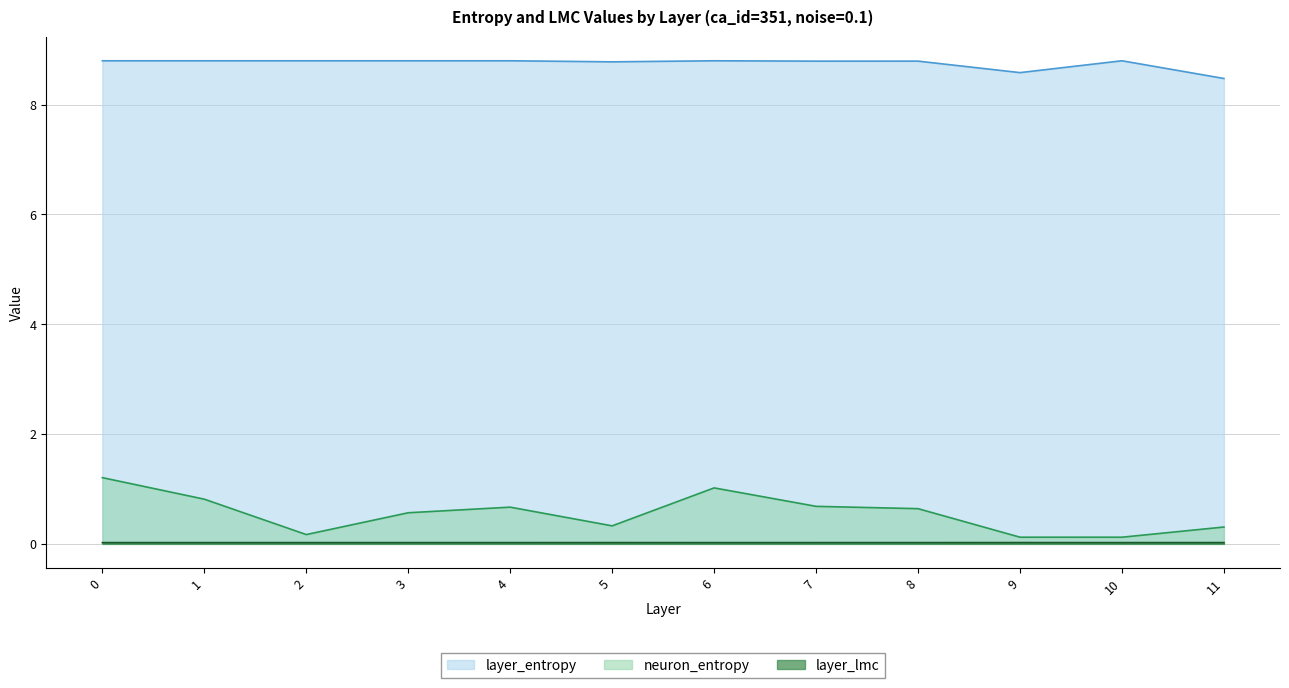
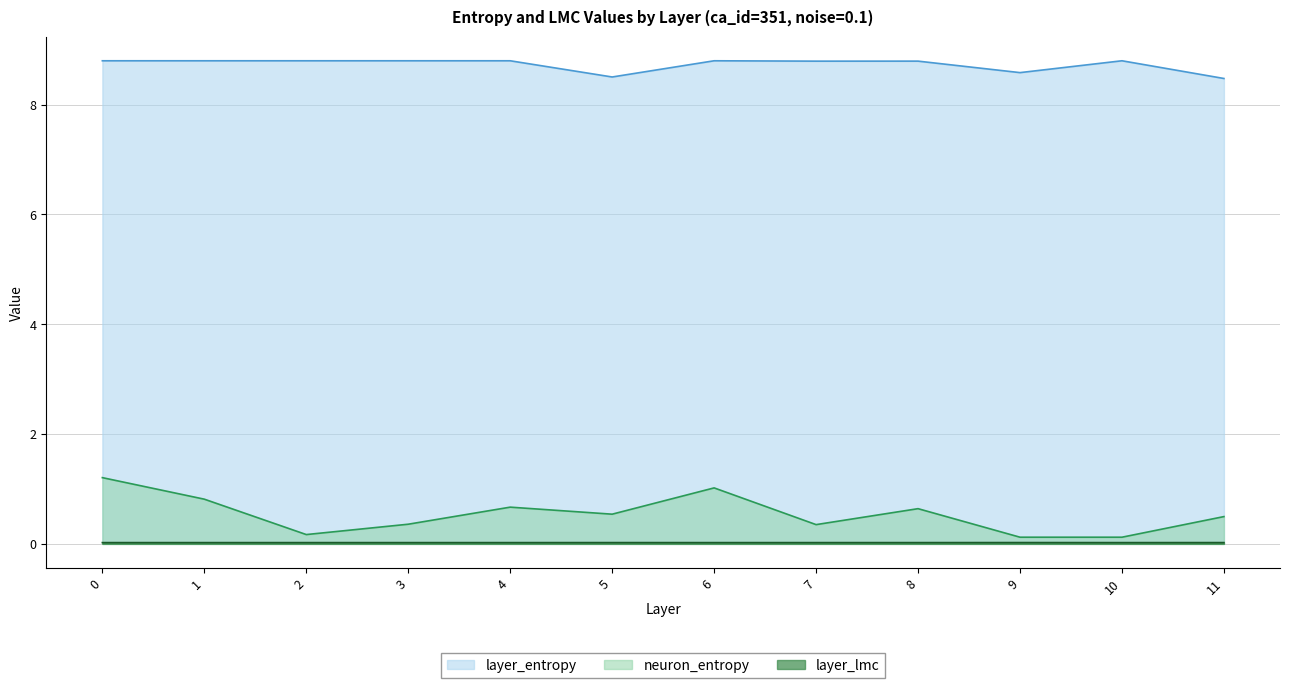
  {
    "layer_entropy": {
      "0": 8.8,
      "1": 8.8,
      "2": 8.8,
      "3": 8.8,
      "4": 8.8,
-     "5": 8.8,
+     "5": 8.5,
      "6": 8.8,
      "7": 8.8,
      "8": 8.8,
      "9": 8.6,
      "10": 8.8,
      "11": 8.5
    },
    "neuron_entropy": {
      "0": 1.2,
      "1": 0.8,
      "2": 0.2,
-     "3": 0.6,
+     "3": 0.4,
      "4": 0.7,
-     "5": 0.3,
+     "5": 0.5,
      "6": 1.0,
-     "7": 0.7,
+     "7": 0.4,
      "8": 0.6,
      "9": 0.1,
      "10": 0.1,
-     "11": 0.3
+     "11": 0.5
    },
    "layer_lmc": {
      "0": 0.0,
      "1": 0.0,
      "2": 0.0,
      "3": 0.0,
      "4": 0.0,
      "5": 0.0,
      "6": 0.0,
      "7": 0.0,
      "8": 0.0,
      "9": 0.0,
      "10": 0.0,
      "11": 0.0
    }
  }
